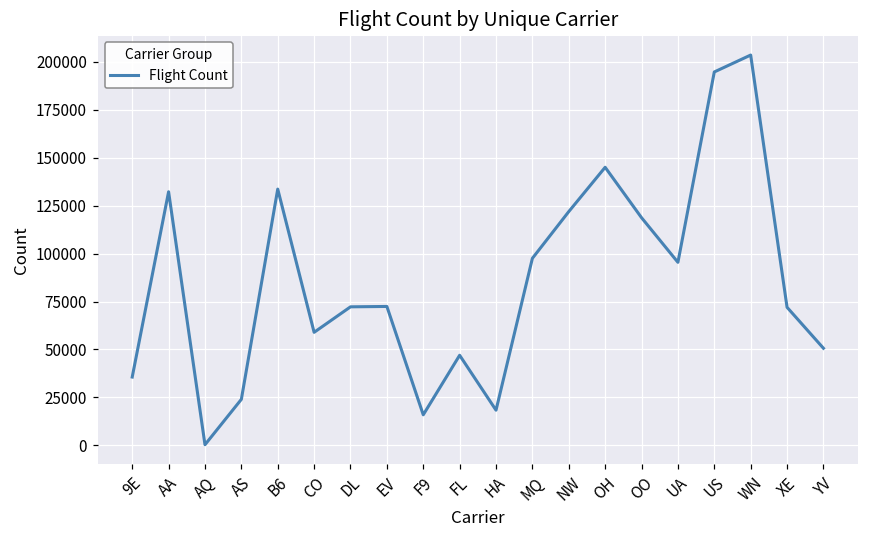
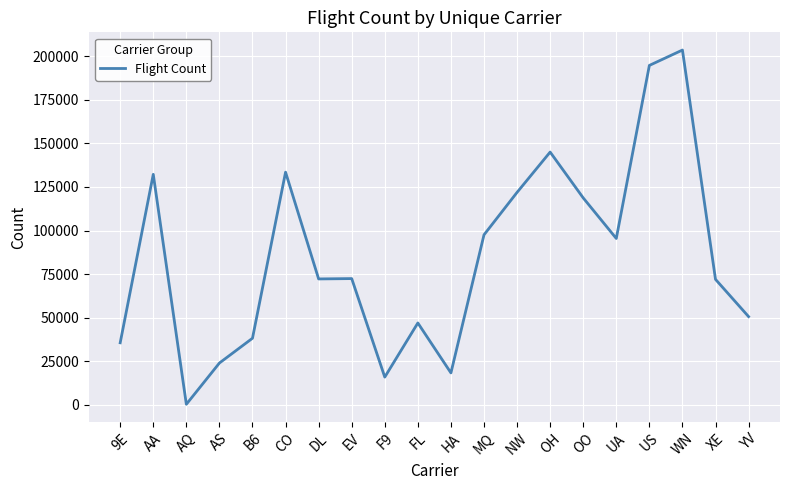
  {
    "9E": 36000,
    "AA": 132000,
    "AQ": 0,
    "AS": 24000,
-   "B6": 134000,
-   "CO": 59000,
+   "B6": 38000,
+   "CO": 133000,
    "DL": 72000,
    "EV": 72000,
    "F9": 16000,
    "FL": 47000,
    "HA": 18000,
    "MQ": 98000,
    "NW": 122000,
    "OH": 145000,
    "OO": 119000,
    "UA": 95000,
    "US": 195000,
    "WN": 204000,
    "XE": 72000,
    "YV": 51000
  }
